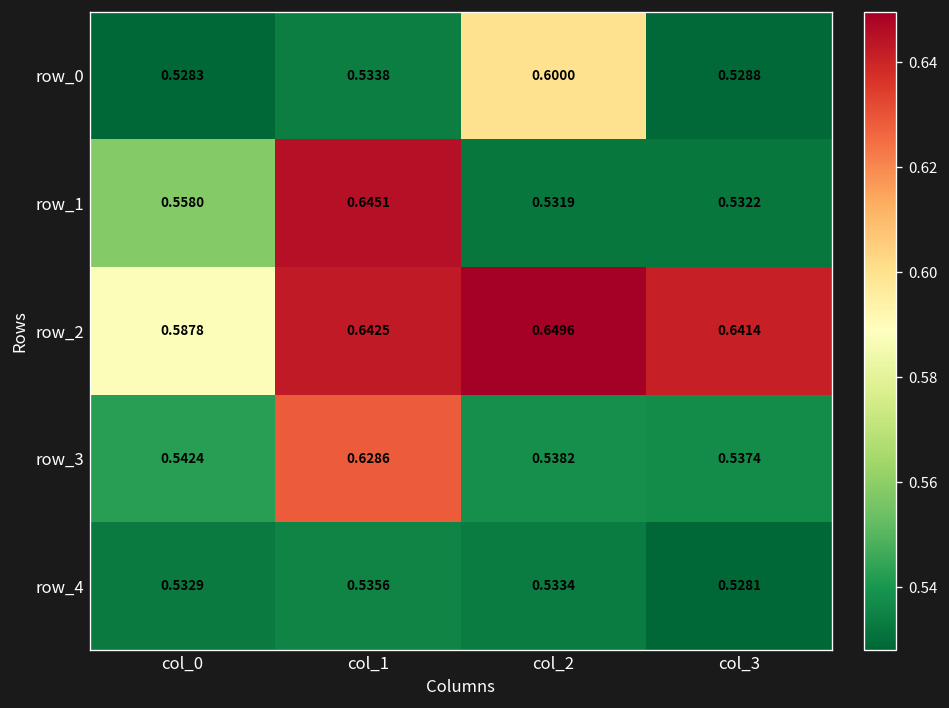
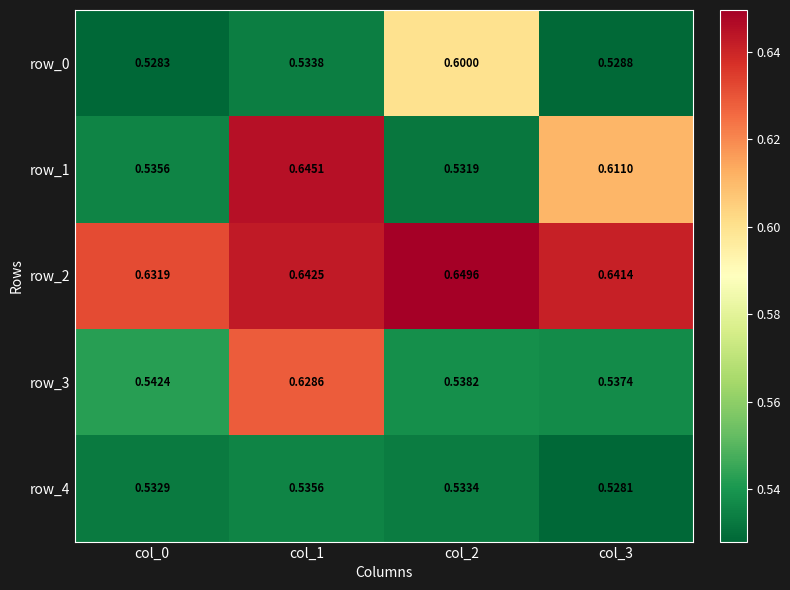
  {
    "row_0": {
      "col_0": 0.5283,
      "col_1": 0.5338,
      "col_2": 0.6000,
      "col_3": 0.5288
    },
    "row_1": {
-     "col_0": 0.5580,
+     "col_0": 0.5356,
      "col_1": 0.6451,
      "col_2": 0.5319,
-     "col_3": 0.5322
+     "col_3": 0.6110
    },
    "row_2": {
-     "col_0": 0.5878,
+     "col_0": 0.6319,
      "col_1": 0.6425,
      "col_2": 0.6496,
      "col_3": 0.6414
    },
    "row_3": {
      "col_0": 0.5424,
      "col_1": 0.6286,
      "col_2": 0.5382,
      "col_3": 0.5374
    },
    "row_4": {
      "col_0": 0.5329,
      "col_1": 0.5356,
      "col_2": 0.5334,
      "col_3": 0.5281
    }
  }
